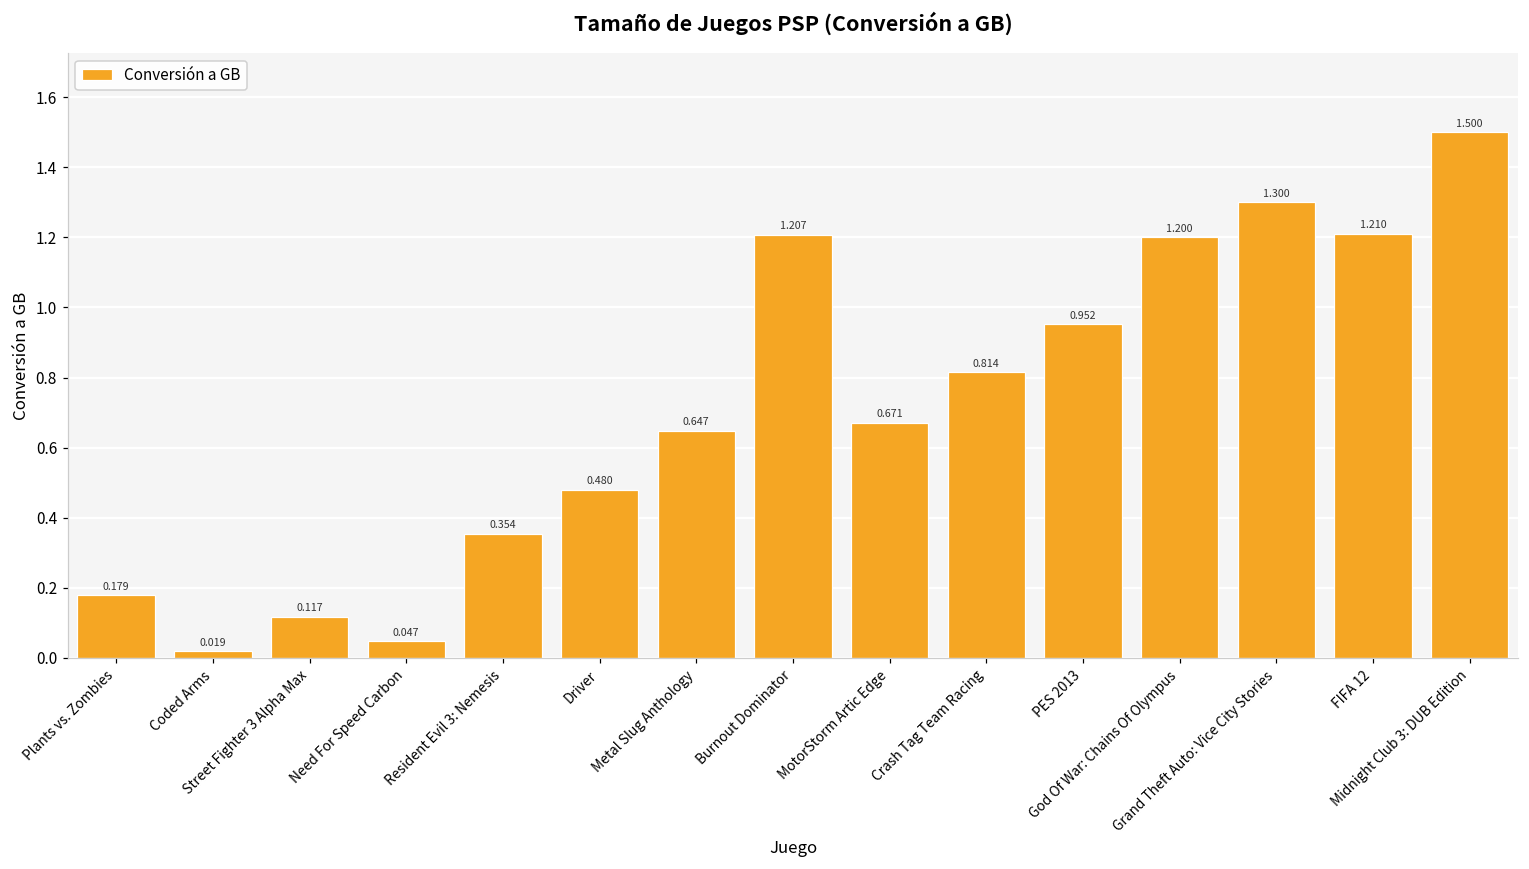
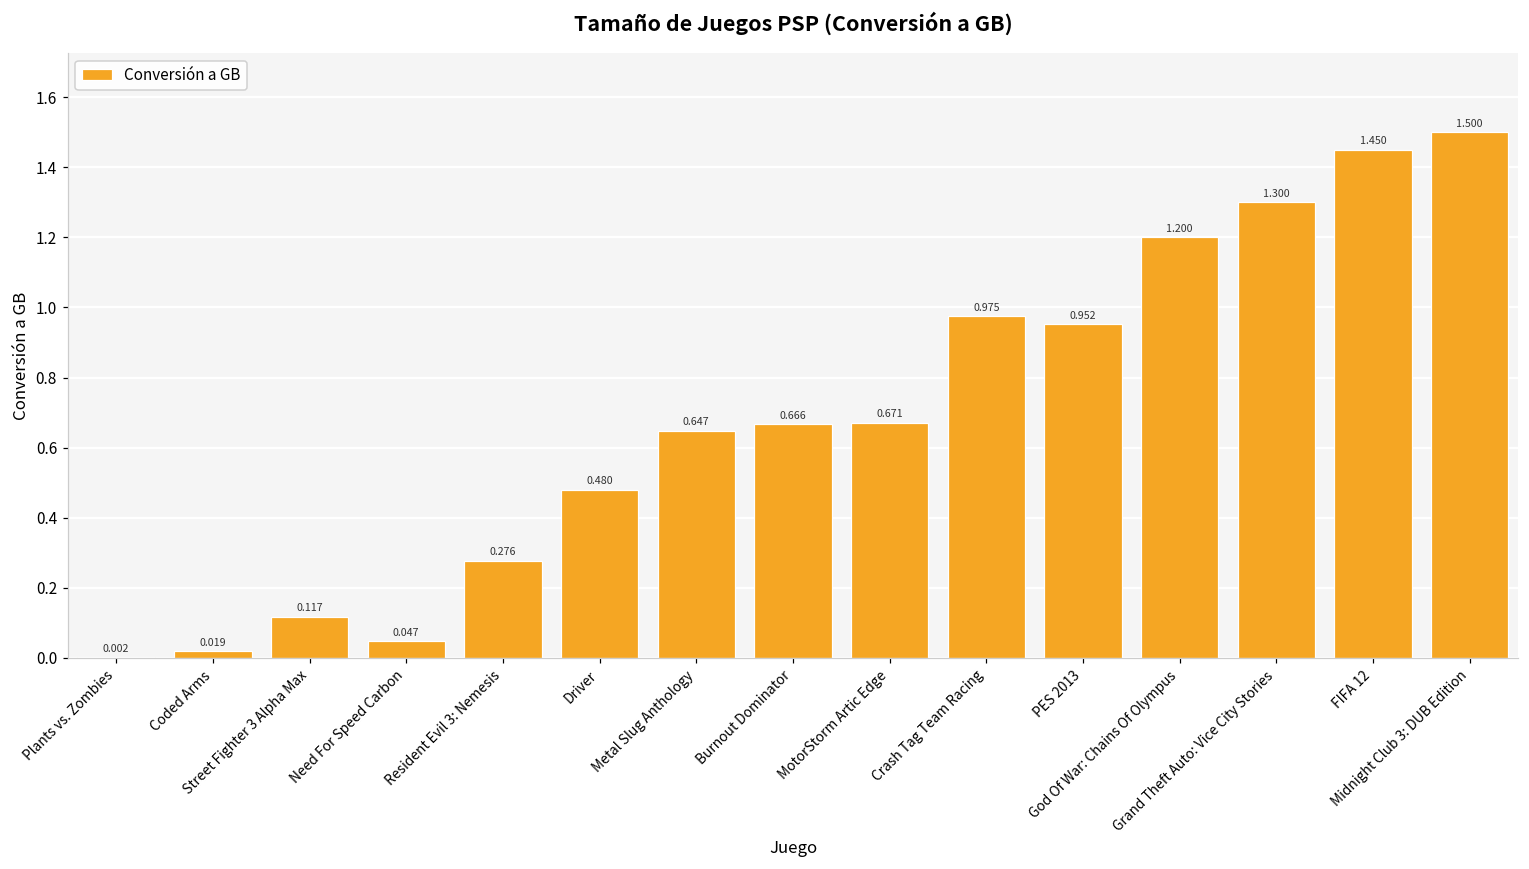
  {
-   "Plants vs. Zombies": 0.179,
+   "Plants vs. Zombies": 0.002,
    "Coded Arms": 0.019,
    "Street Fighter 3 Alpha Max": 0.117,
    "Need For Speed Carbon": 0.047,
-   "Resident Evil 3: Nemesis": 0.354,
+   "Resident Evil 3: Nemesis": 0.276,
    "Driver": 0.480,
    "Metal Slug Anthology": 0.647,
-   "Burnout Dominator": 1.207,
+   "Burnout Dominator": 0.666,
    "MotorStorm Artic Edge": 0.671,
-   "Crash Tag Team Racing": 0.814,
+   "Crash Tag Team Racing": 0.975,
    "PES 2013": 0.952,
    "God Of War: Chains Of Olympus": 1.200,
    "Grand Theft Auto: Vice City Stories": 1.300,
-   "FIFA 12": 1.210,
+   "FIFA 12": 1.450,
    "Midnight Club 3: DUB Edition": 1.500
  }
